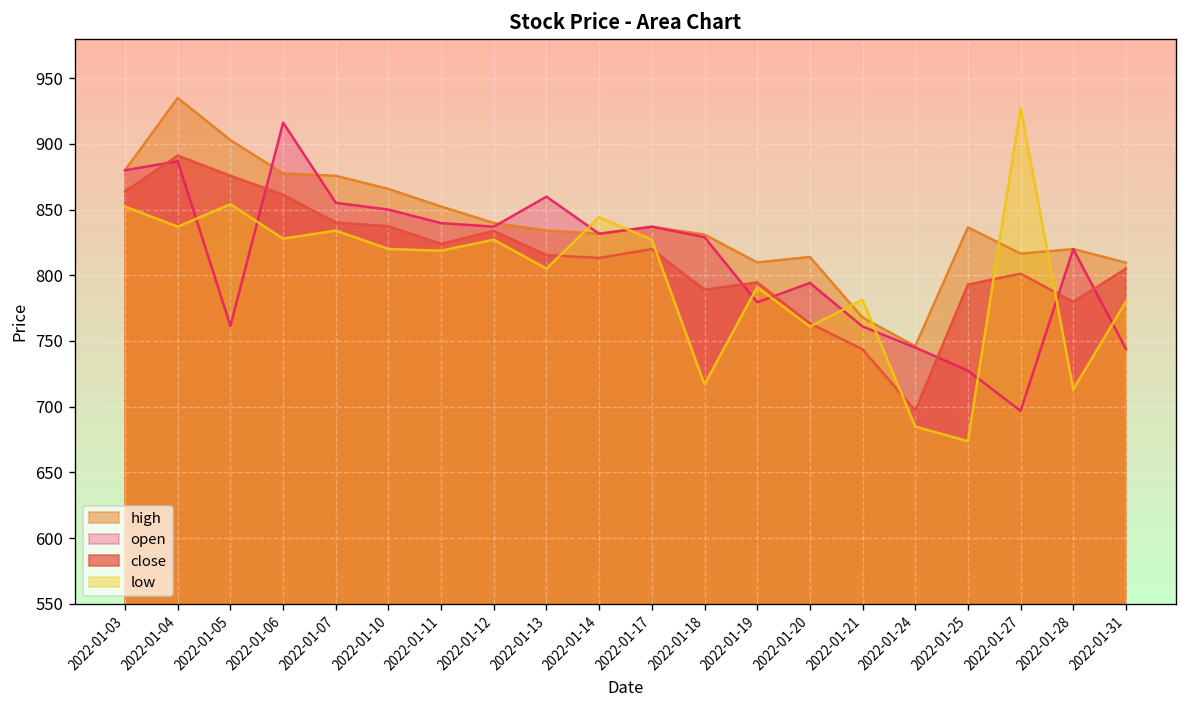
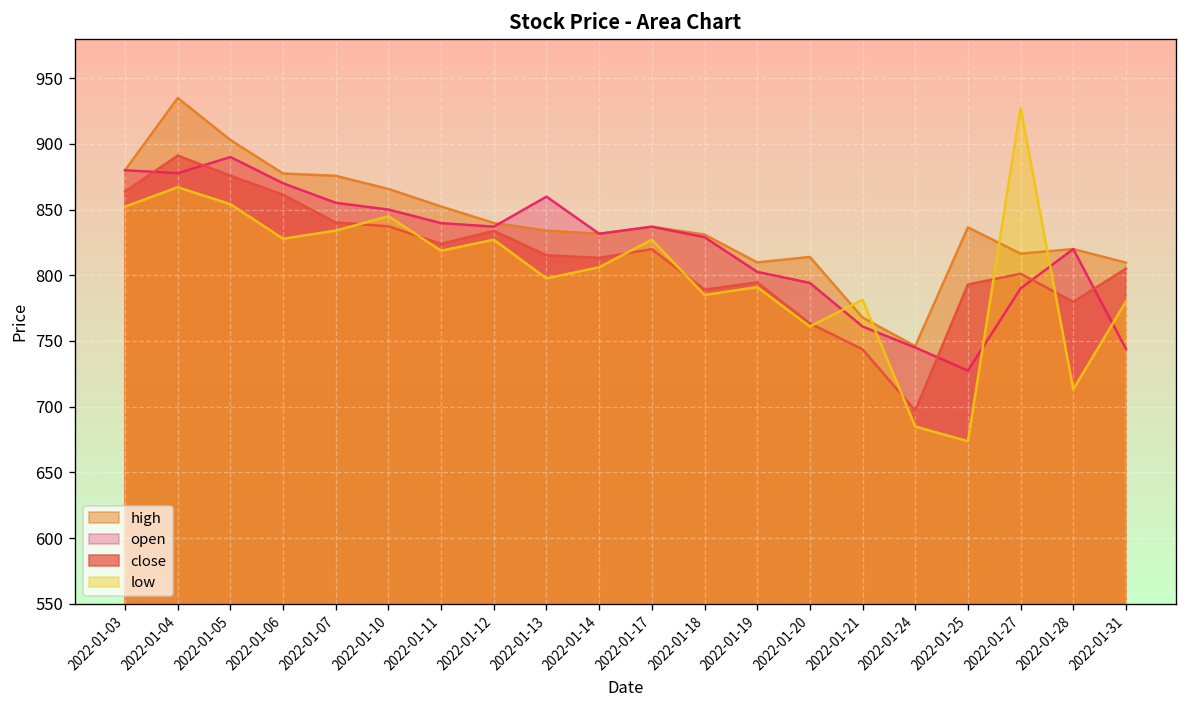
  {
    "open": {
-     "2022-01-04": 887,
-     "2022-01-05": 761,
-     "2022-01-06": 916,
+     "2022-01-04": 878,
+     "2022-01-05": 890,
+     "2022-01-06": 870,
      "2022-01-07": 855,
      "2022-01-10": 850,
      "2022-01-11": 840,
      "2022-01-12": 837,
      "2022-01-13": 860,
-     "2022-01-19": 779,
+     "2022-01-19": 803,
      "2022-01-20": 794,
      "2022-01-21": 761,
      "2022-01-25": 727,
-     "2022-01-27": 697,
+     "2022-01-27": 790,
      "2022-01-31": 744
    },
    "low": {
      "2022-01-03": 852,
-     "2022-01-04": 837,
+     "2022-01-04": 867,
      "2022-01-05": 854,
      "2022-01-06": 828,
      "2022-01-07": 834,
-     "2022-01-10": 820,
+     "2022-01-10": 845,
      "2022-01-11": 819,
      "2022-01-12": 827,
-     "2022-01-13": 805,
-     "2022-01-14": 844,
+     "2022-01-13": 798,
+     "2022-01-14": 806,
      "2022-01-17": 827,
-     "2022-01-18": 717,
+     "2022-01-18": 785,
      "2022-01-19": 791,
      "2022-01-20": 761,
      "2022-01-21": 781,
      "2022-01-24": 685,
      "2022-01-25": 674,
      "2022-01-27": 928,
      "2022-01-28": 713,
      "2022-01-31": 780
    }
  }
